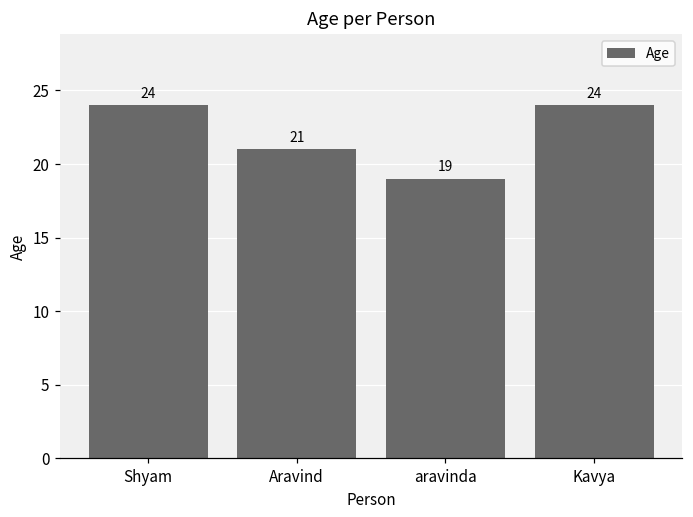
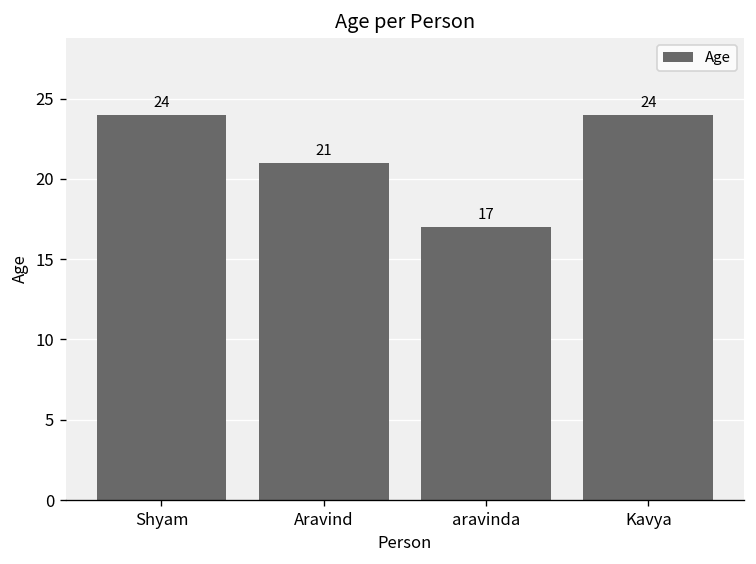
  {
    "Shyam": 24,
    "Aravind": 21,
-   "aravinda": 19,
+   "aravinda": 17,
    "Kavya": 24
  }
